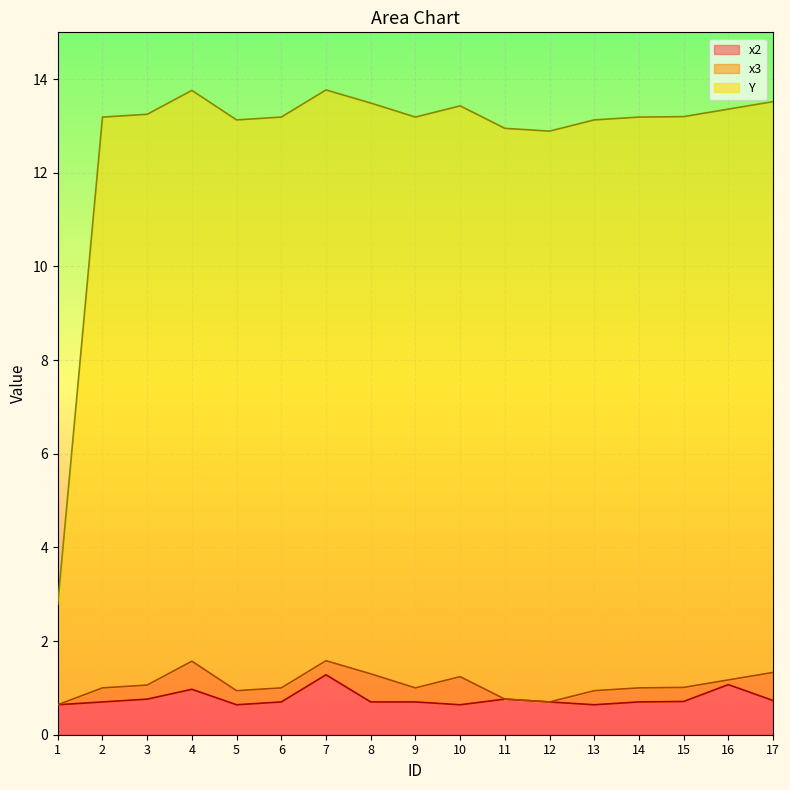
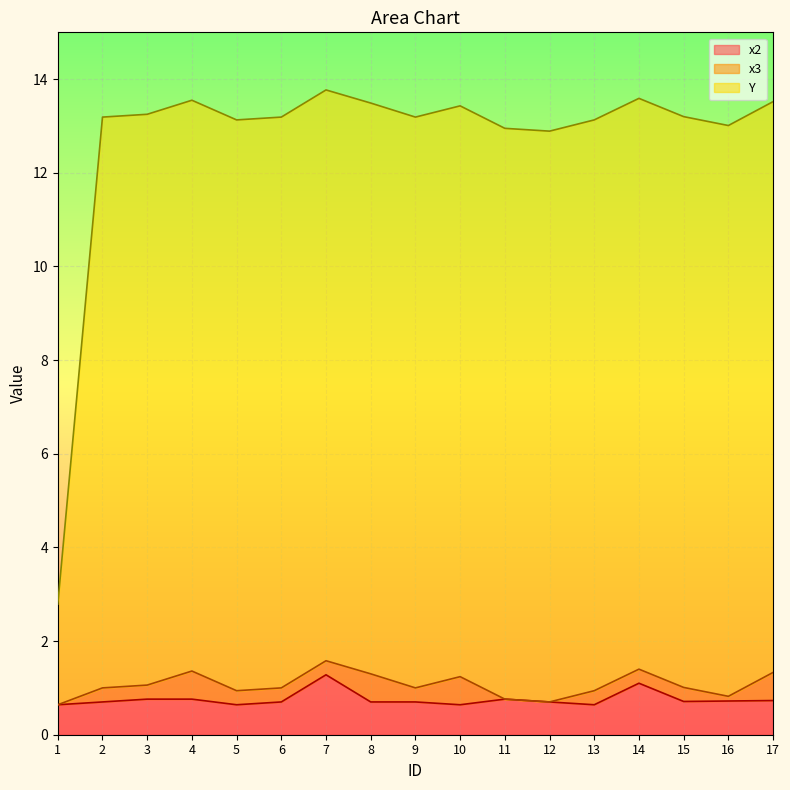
  {
    "x2": {
      "2": 0.7,
      "3": 0.8,
-     "4": 1.0,
+     "4": 0.8,
      "5": 0.6,
      "6": 0.7,
      "7": 1.3,
      "8": 0.7,
      "9": 0.7,
      "10": 0.6,
      "13": 0.6,
-     "14": 0.7,
+     "14": 1.1,
      "15": 0.7,
-     "16": 1.1,
+     "16": 0.7,
      "17": 0.7
    },
    "x3": {
      "2": 0.3,
      "3": 0.3,
      "4": 0.6,
      "5": 0.3,
      "6": 0.3,
      "7": 0.3,
      "8": 0.6,
      "9": 0.3,
      "10": 0.6,
      "13": 0.3,
      "14": 0.3,
      "15": 0.3,
      "16": 0.1,
      "17": 0.6
    },
    "Y": {
      "1": 2.1,
      "2": 12.2,
      "3": 12.2,
      "4": 12.2,
      "5": 12.2,
      "6": 12.2,
      "7": 12.2,
      "8": 12.2,
      "9": 12.2,
      "10": 12.2,
      "11": 12.2,
      "12": 12.2,
      "13": 12.2,
      "14": 12.2,
      "15": 12.2,
      "16": 12.2,
      "17": 12.2
    }
  }
